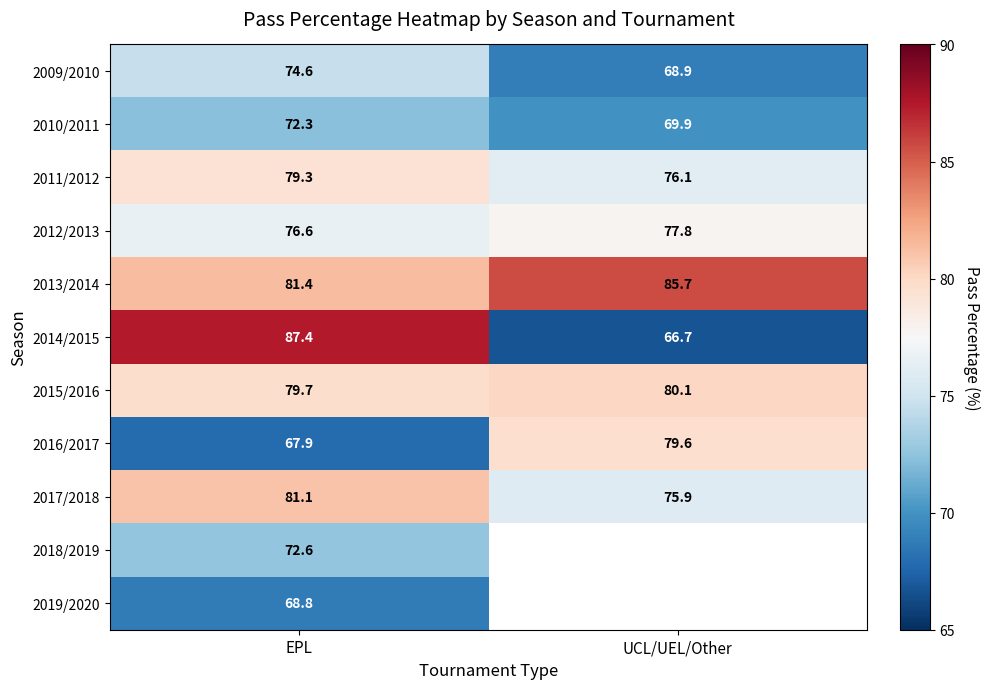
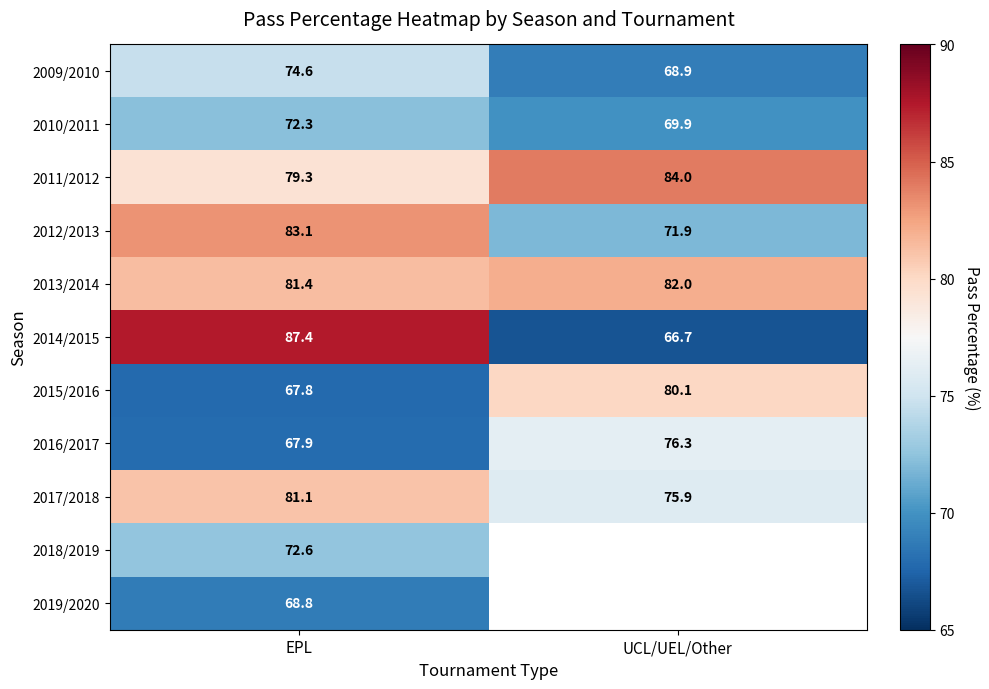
  {
    "2009/2010": {
      "EPL": 74.6,
      "UCL/UEL/Other": 68.9
    },
    "2010/2011": {
      "EPL": 72.3,
      "UCL/UEL/Other": 69.9
    },
    "2011/2012": {
      "EPL": 79.3,
-     "UCL/UEL/Other": 76.1
+     "UCL/UEL/Other": 84.0
    },
    "2012/2013": {
-     "EPL": 76.6,
-     "UCL/UEL/Other": 77.8
+     "EPL": 83.1,
+     "UCL/UEL/Other": 71.9
    },
    "2013/2014": {
      "EPL": 81.4,
-     "UCL/UEL/Other": 85.7
+     "UCL/UEL/Other": 82.0
    },
    "2014/2015": {
      "EPL": 87.4,
      "UCL/UEL/Other": 66.7
    },
    "2015/2016": {
-     "EPL": 79.7,
+     "EPL": 67.8,
      "UCL/UEL/Other": 80.1
    },
    "2016/2017": {
      "EPL": 67.9,
-     "UCL/UEL/Other": 79.6
+     "UCL/UEL/Other": 76.3
    },
    "2017/2018": {
      "EPL": 81.1,
      "UCL/UEL/Other": 75.9
    },
    "2018/2019": {
      "EPL": 72.6
    },
    "2019/2020": {
      "EPL": 68.8
    }
  }
